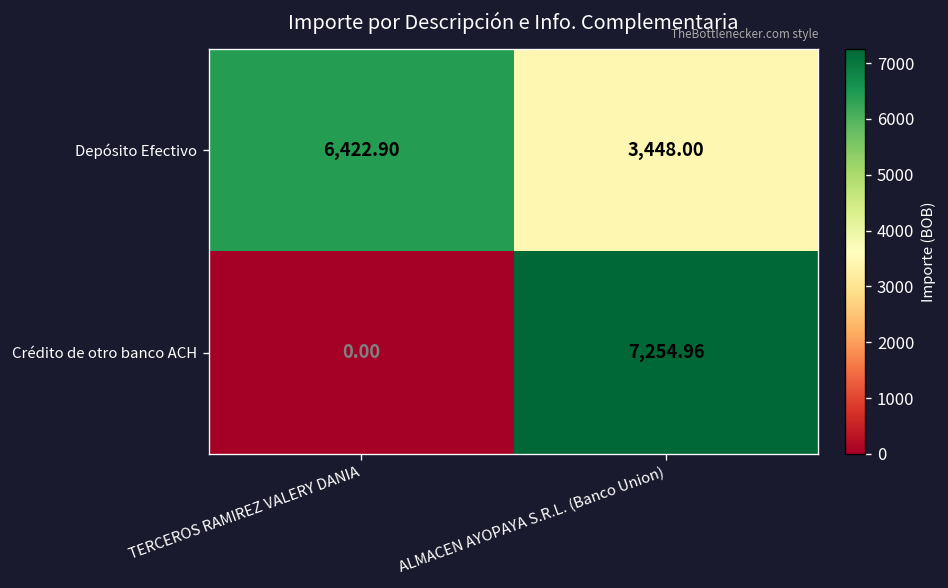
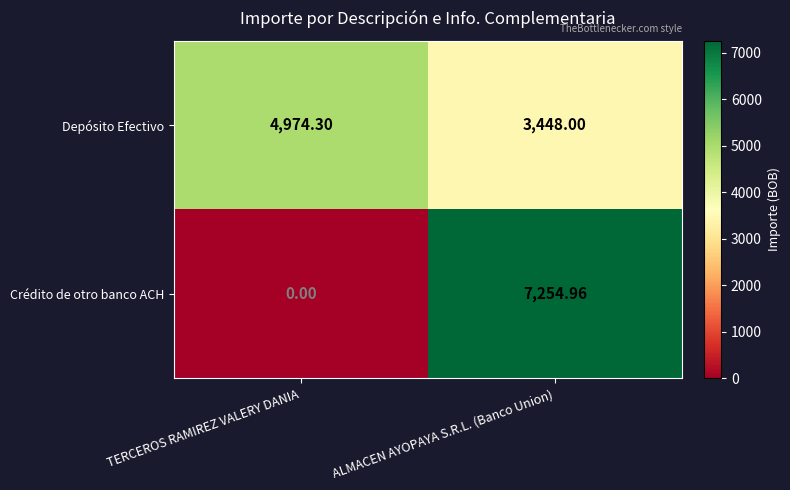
  {
    "Depósito Efectivo": {
-     "TERCEROS RAMIREZ VALERY DANIA": "6,422.90",
+     "TERCEROS RAMIREZ VALERY DANIA": "4,974.30",
      "ALMACEN AYOPAYA S.R.L. (Banco Union)": "3,448.00"
    },
    "Crédito de otro banco ACH": {
      "TERCEROS RAMIREZ VALERY DANIA": "0.00",
      "ALMACEN AYOPAYA S.R.L. (Banco Union)": "7,254.96"
    }
  }
